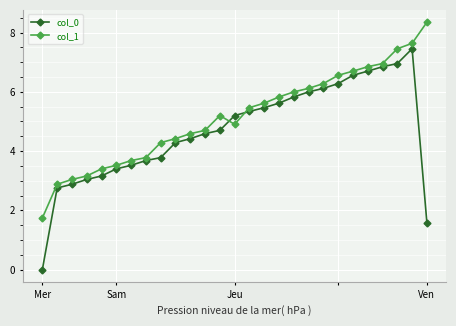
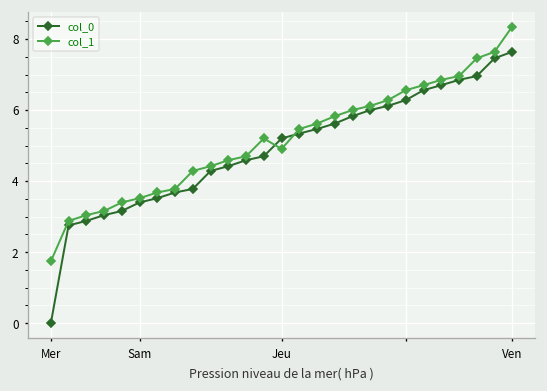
  {
    "col_0": {
      "Mer": 0.0,
      "Sam": 3.4,
      "Jeu": 5.2,
-     "Ven": 1.6
+     "Ven": 7.6
    },
    "col_1": {
      "Mer": 1.7,
      "Sam": 3.5,
      "Jeu": 4.9,
      "Ven": 8.4
    }
  }
